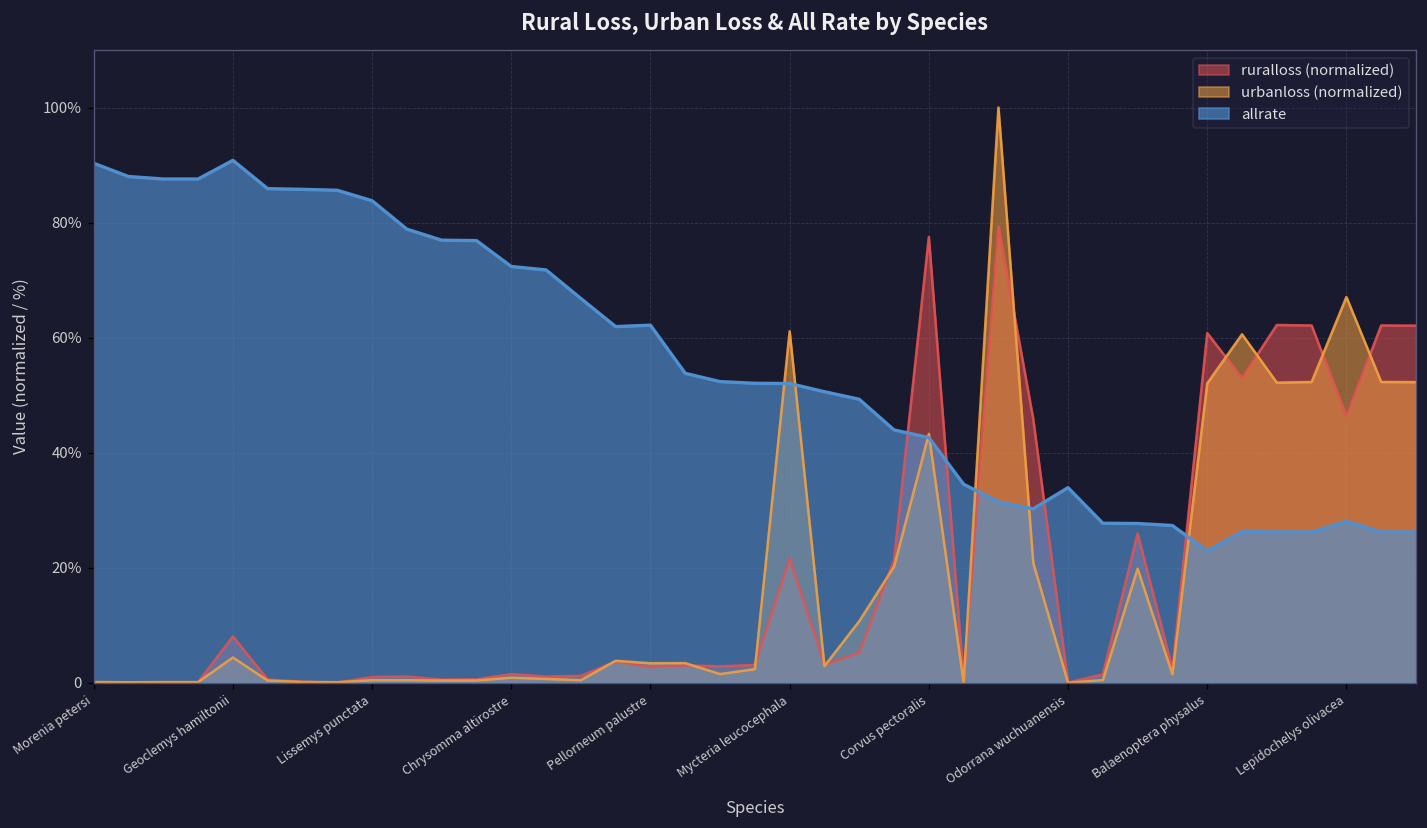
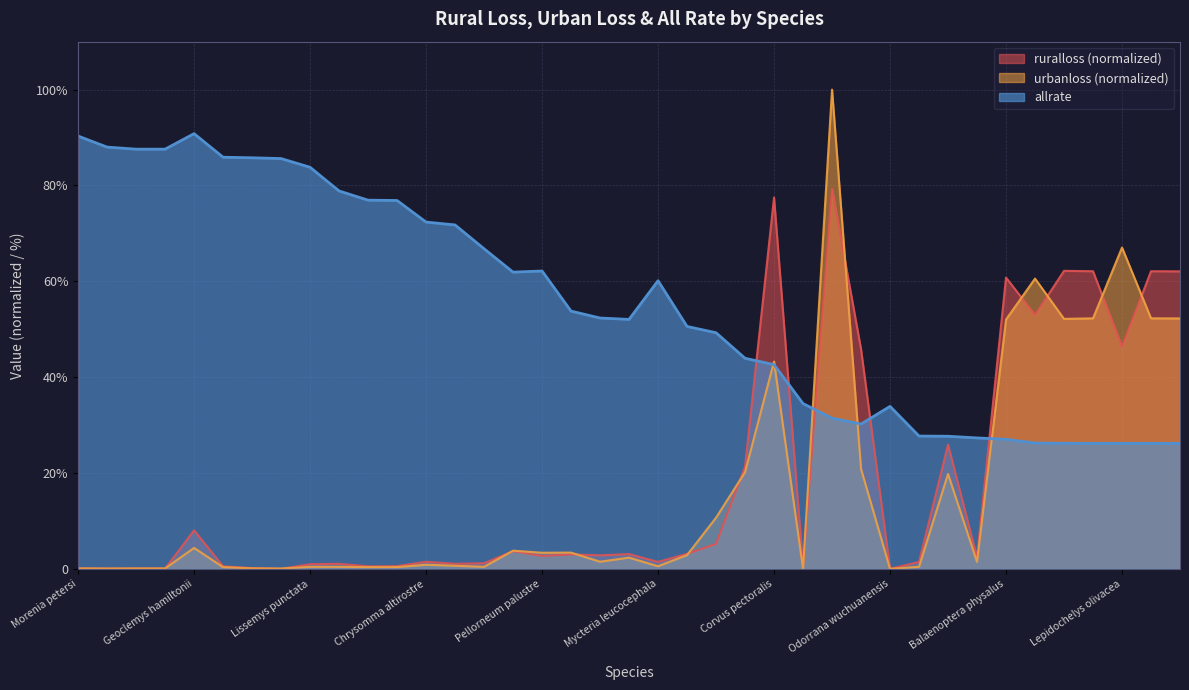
  {
    "ruralloss (normalized)": {
      "Geoclemys hamiltonii": "8%",
      "Lissemys punctata": "1%",
      "Chrysomma altirostre": "1%",
      "Pellorneum palustre": "3%",
-     "Mycteria leucocephala": "22%",
+     "Mycteria leucocephala": "1%",
      "Corvus pectoralis": "78%",
      "Balaenoptera physalus": "61%",
      "Lepidochelys olivacea": "46%"
    },
    "urbanloss (normalized)": {
      "Geoclemys hamiltonii": "4%",
      "Lissemys punctata": "0%",
      "Chrysomma altirostre": "1%",
      "Pellorneum palustre": "3%",
-     "Mycteria leucocephala": "61%",
+     "Mycteria leucocephala": "1%",
      "Corvus pectoralis": "43%",
      "Balaenoptera physalus": "52%",
      "Lepidochelys olivacea": "67%"
    },
    "allrate": {
      "Morenia petersi": "90%",
      "Geoclemys hamiltonii": "91%",
      "Lissemys punctata": "84%",
      "Chrysomma altirostre": "72%",
      "Pellorneum palustre": "62%",
-     "Mycteria leucocephala": "52%",
+     "Mycteria leucocephala": "60%",
      "Corvus pectoralis": "43%",
      "Odorrana wuchuanensis": "34%",
-     "Balaenoptera physalus": "23%",
-     "Lepidochelys olivacea": "28%"
+     "Balaenoptera physalus": "27%",
+     "Lepidochelys olivacea": "26%"
    }
  }
